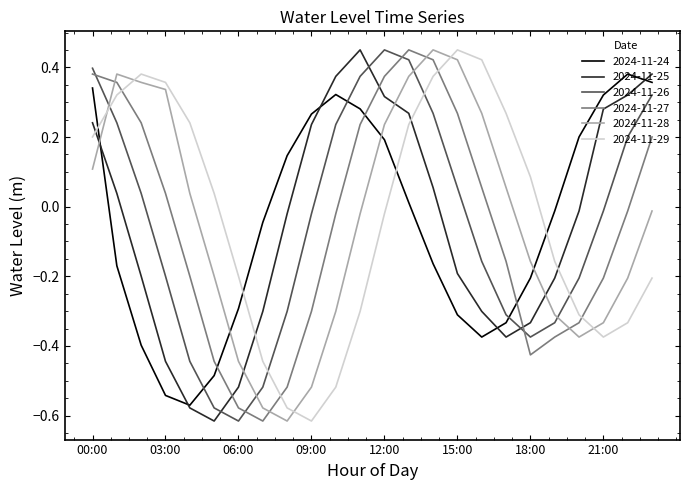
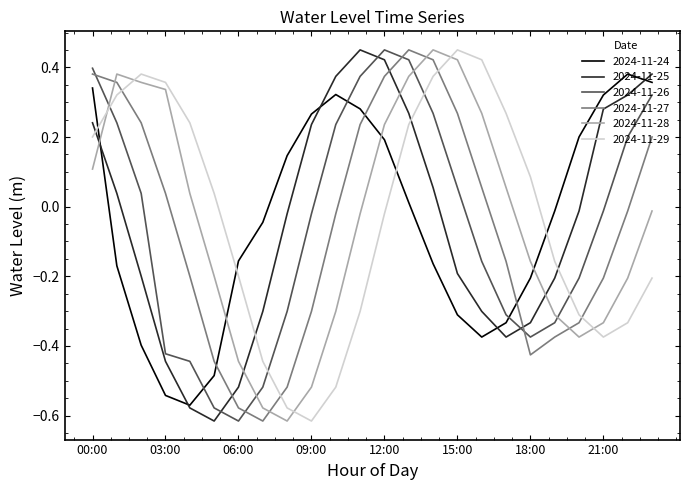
  {
    "2024-11-24": {
      "00:00": 0.34,
      "03:00": -0.54,
-     "06:00": -0.29,
+     "06:00": -0.16,
      "09:00": 0.27,
      "12:00": 0.19,
      "15:00": -0.31,
      "18:00": -0.21,
      "21:00": 0.32
    },
    "2024-11-25": {
      "00:00": 0.24,
      "03:00": -0.44,
      "06:00": -0.52,
      "09:00": 0.24,
-     "12:00": 0.32,
+     "12:00": 0.42,
      "15:00": -0.19,
      "18:00": -0.33,
      "21:00": 0.28
    },
    "2024-11-26": {
      "00:00": 0.40,
-     "03:00": -0.20,
+     "03:00": -0.42,
      "06:00": -0.62,
      "09:00": -0.02,
      "12:00": 0.45,
      "15:00": 0.05,
      "18:00": -0.37,
      "21:00": -0.01
    },
    "2024-11-27": {
      "00:00": 0.38,
      "03:00": 0.04,
      "06:00": -0.58,
      "09:00": -0.30,
      "12:00": 0.37,
      "15:00": 0.27,
      "18:00": -0.43,
      "21:00": -0.21
    },
    "2024-11-28": {
      "00:00": 0.11,
      "03:00": 0.34,
      "06:00": -0.44,
      "09:00": -0.52,
      "12:00": 0.24,
      "15:00": 0.42,
      "18:00": -0.16,
      "21:00": -0.33
    },
    "2024-11-29": {
      "00:00": 0.20,
      "03:00": 0.36,
      "06:00": -0.20,
      "09:00": -0.62,
      "12:00": -0.02,
      "15:00": 0.45,
      "18:00": 0.09,
      "21:00": -0.37
    }
  }
